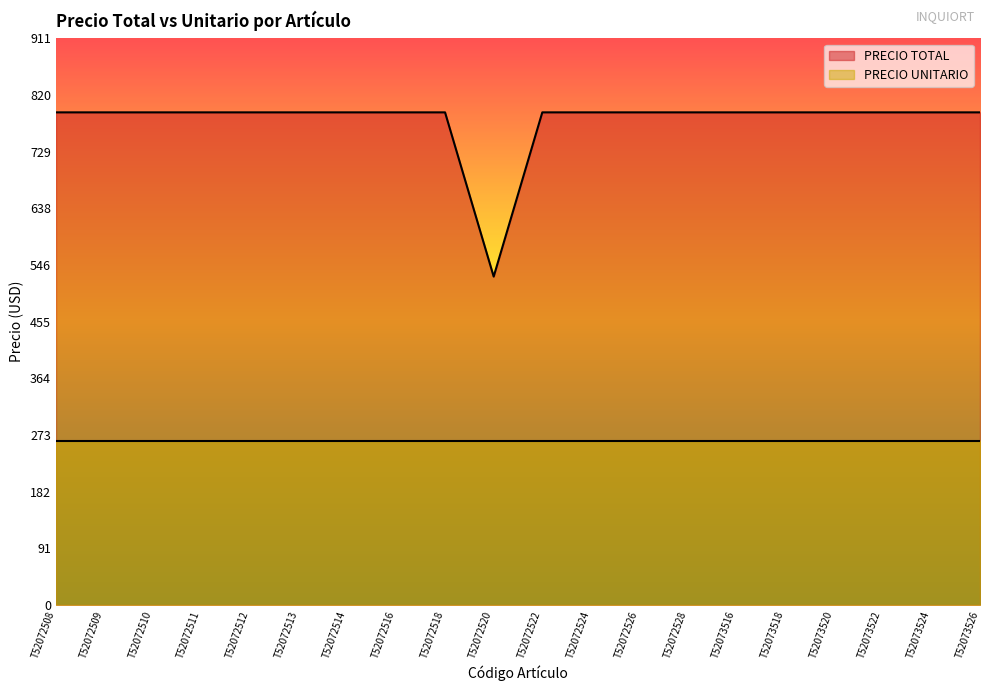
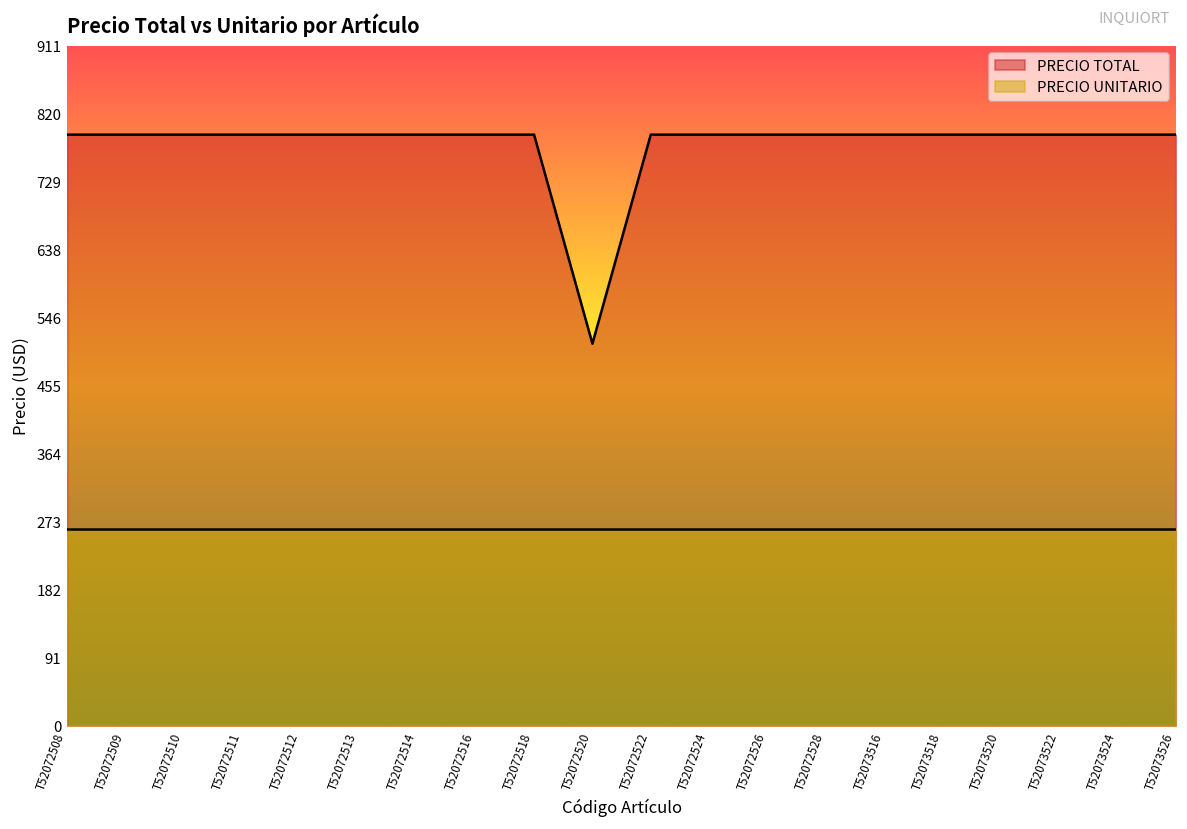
  {
    "PRECIO TOTAL": {
      "T52072508": 790,
      "T52072509": 790,
      "T52072510": 790,
      "T52072511": 790,
      "T52072512": 790,
      "T52072513": 790,
      "T52072514": 790,
      "T52072516": 790,
      "T52072518": 790,
-     "T52072520": 530,
+     "T52072520": 510,
      "T52072522": 790,
      "T52072524": 790,
      "T52072526": 790,
      "T52072528": 790,
      "T52073516": 790,
      "T52073518": 790,
      "T52073520": 790,
      "T52073522": 790,
      "T52073524": 790,
      "T52073526": 790
    },
    "PRECIO UNITARIO": {
      "T52072508": 260,
      "T52072509": 260,
      "T52072510": 260,
      "T52072511": 260,
      "T52072512": 260,
      "T52072513": 260,
      "T52072514": 260,
      "T52072516": 260,
      "T52072518": 260,
      "T52072520": 260,
      "T52072522": 260,
      "T52072524": 260,
      "T52072526": 260,
      "T52072528": 260,
      "T52073516": 260,
      "T52073518": 260,
      "T52073520": 260,
      "T52073522": 260,
      "T52073524": 260,
      "T52073526": 260
    }
  }
